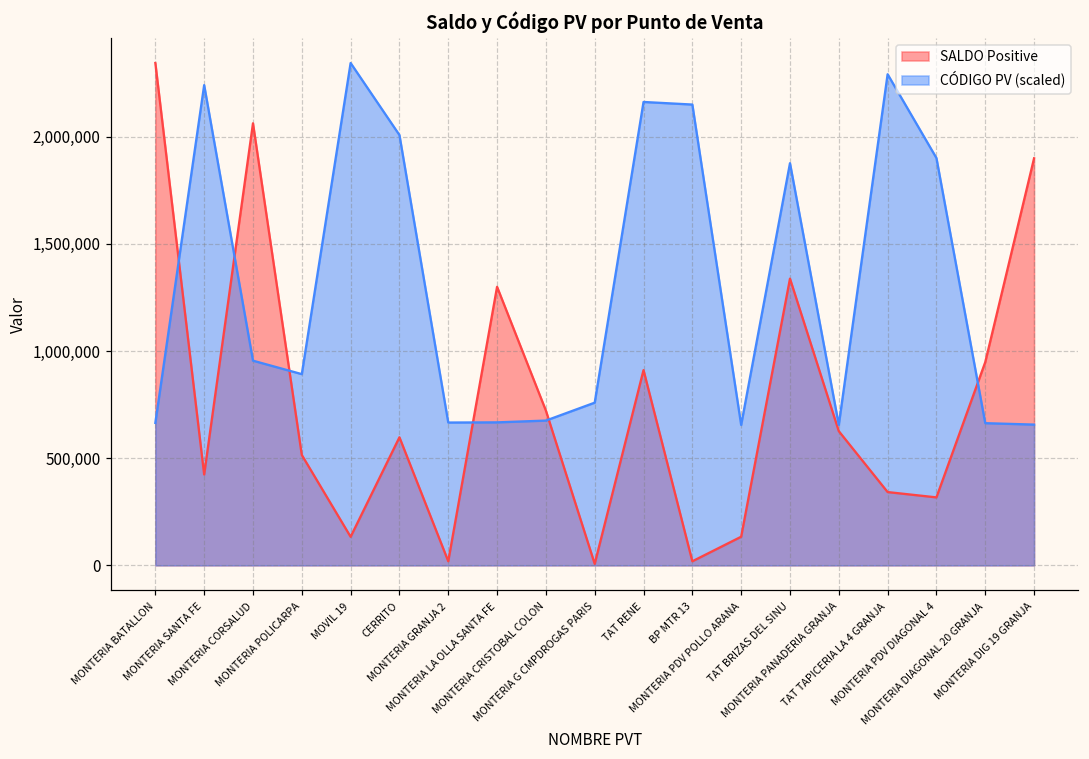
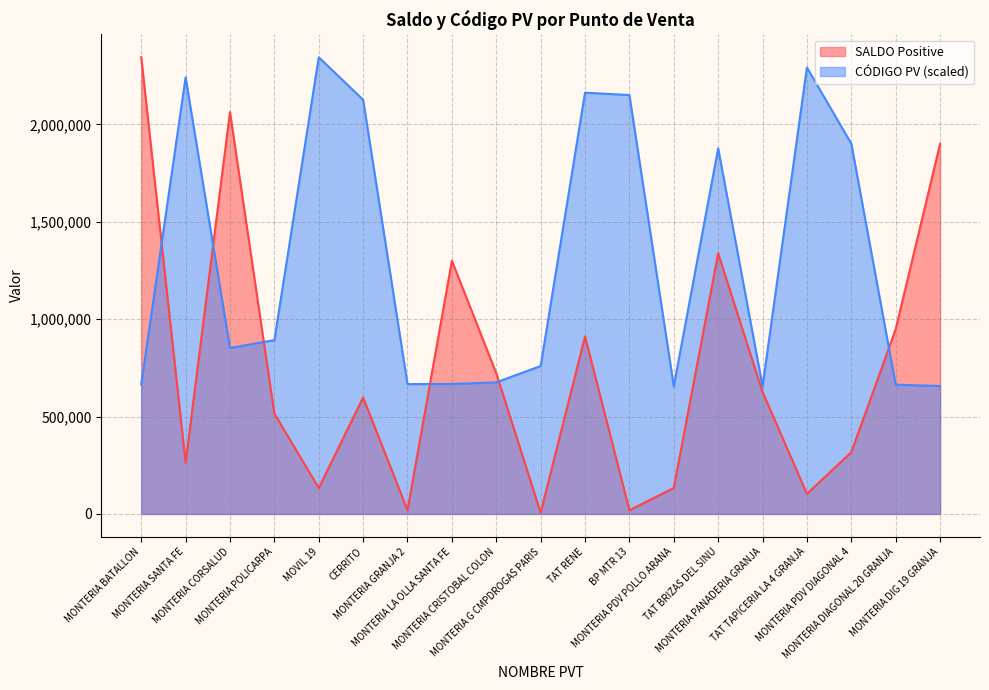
  {
    "SALDO Positive": {
      "MONTERIA BATALLON": "2,340,000",
-     "MONTERIA SANTA FE": "420,000",
+     "MONTERIA SANTA FE": "260,000",
      "MONTERIA CORSALUD": "2,060,000",
      "MONTERIA POLICARPA": "520,000",
      "MOVIL 19": "130,000",
      "CERRITO": "600,000",
      "MONTERIA GRANJA 2": "20,000",
      "MONTERIA LA OLLA SANTA FE": "1,300,000",
      "MONTERIA CRISTOBAL COLON": "720,000",
      "MONTERIA G CMPDROGAS PARIS": "10,000",
      "TAT RENE": "910,000",
      "BP MTR 13": "20,000",
      "MONTERIA PDV POLLO ARANA": "130,000",
      "TAT BRIZAS DEL SINU": "1,340,000",
      "MONTERIA PANADERIA GRANJA": "630,000",
-     "TAT TAPICERIA LA 4 GRANJA": "340,000",
+     "TAT TAPICERIA LA 4 GRANJA": "100,000",
      "MONTERIA PDV DIAGONAL 4": "320,000",
      "MONTERIA DIAGONAL 20 GRANJA": "950,000",
      "MONTERIA DIG 19 GRANJA": "1,900,000"
    },
    "CÓDIGO PV (scaled)": {
      "MONTERIA BATALLON": "660,000",
      "MONTERIA SANTA FE": "2,240,000",
-     "MONTERIA CORSALUD": "960,000",
+     "MONTERIA CORSALUD": "850,000",
      "MONTERIA POLICARPA": "890,000",
      "MOVIL 19": "2,340,000",
-     "CERRITO": "2,010,000",
+     "CERRITO": "2,130,000",
      "MONTERIA GRANJA 2": "670,000",
      "MONTERIA LA OLLA SANTA FE": "670,000",
      "MONTERIA CRISTOBAL COLON": "680,000",
      "MONTERIA G CMPDROGAS PARIS": "760,000",
      "TAT RENE": "2,160,000",
      "BP MTR 13": "2,150,000",
      "MONTERIA PDV POLLO ARANA": "660,000",
      "TAT BRIZAS DEL SINU": "1,880,000",
      "MONTERIA PANADERIA GRANJA": "660,000",
      "TAT TAPICERIA LA 4 GRANJA": "2,290,000",
      "MONTERIA PDV DIAGONAL 4": "1,900,000",
      "MONTERIA DIAGONAL 20 GRANJA": "660,000",
      "MONTERIA DIG 19 GRANJA": "660,000"
    }
  }
